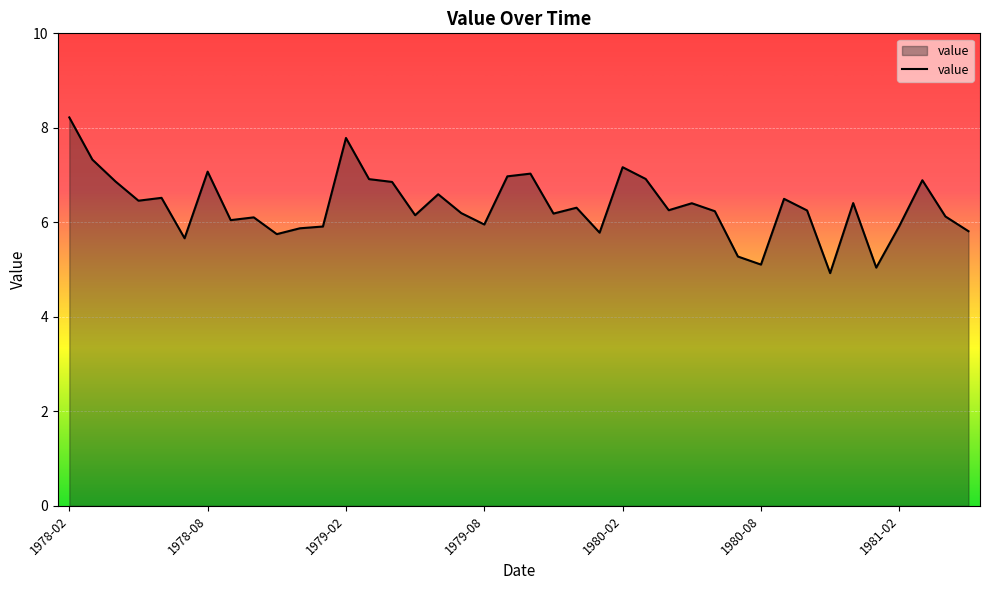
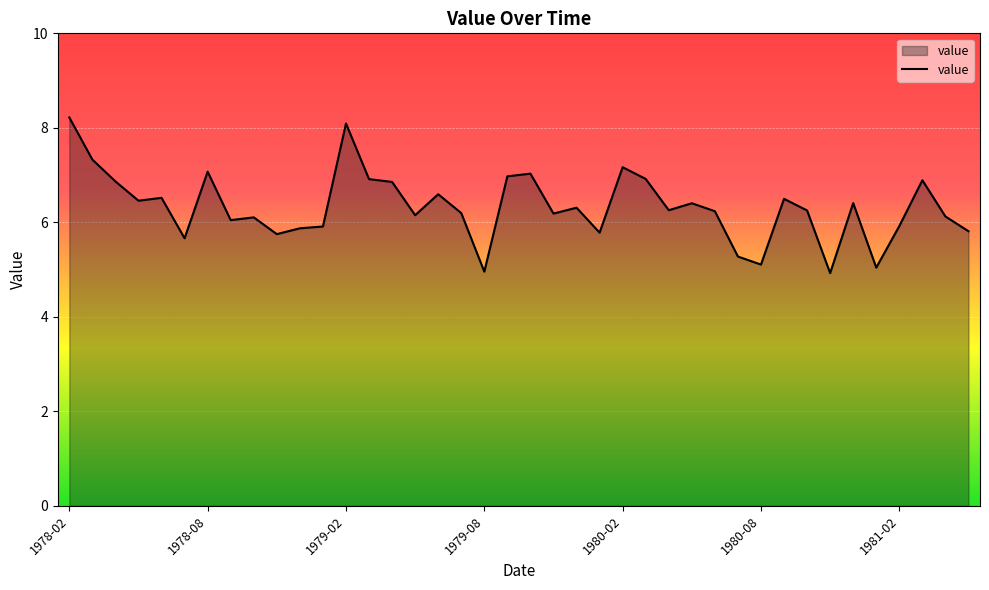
  {
    "1978-02": 8.2,
    "1978-08": 7.1,
-   "1979-02": 7.8,
-   "1979-08": 6.0,
+   "1979-02": 8.1,
+   "1979-08": 5.0,
    "1980-02": 7.2,
    "1980-08": 5.1,
    "1981-02": 5.9
  }
